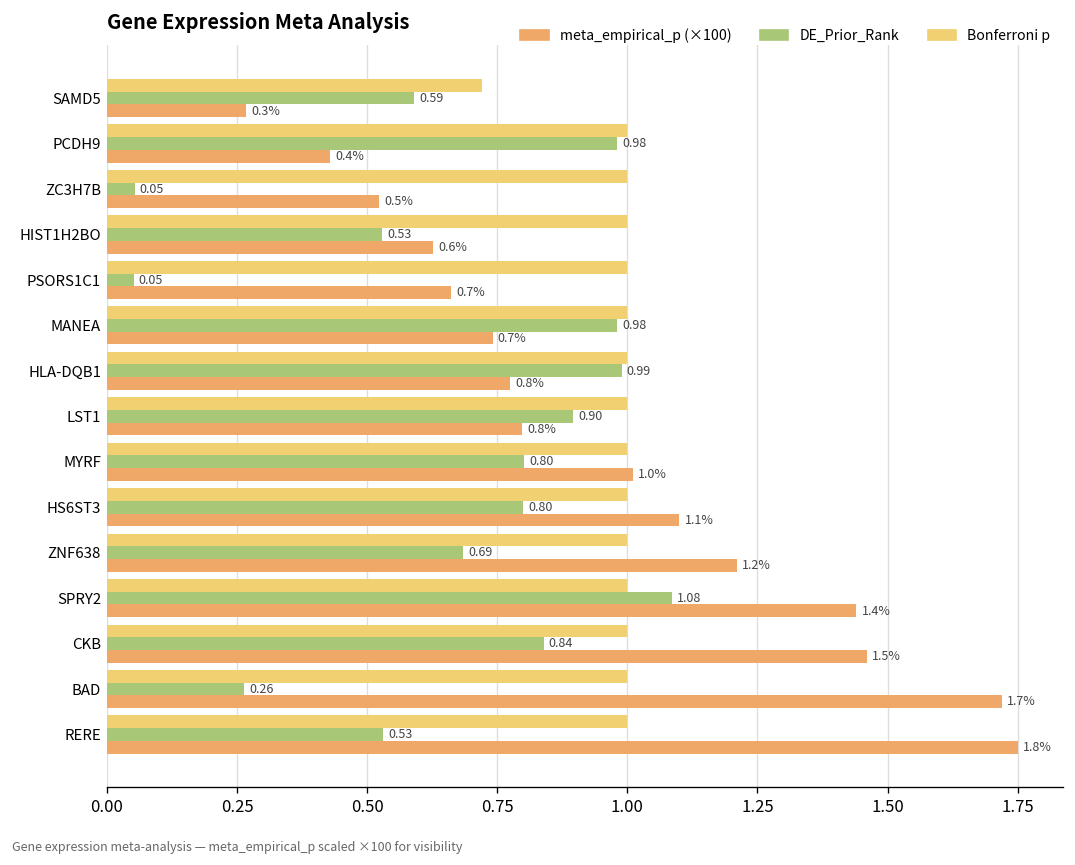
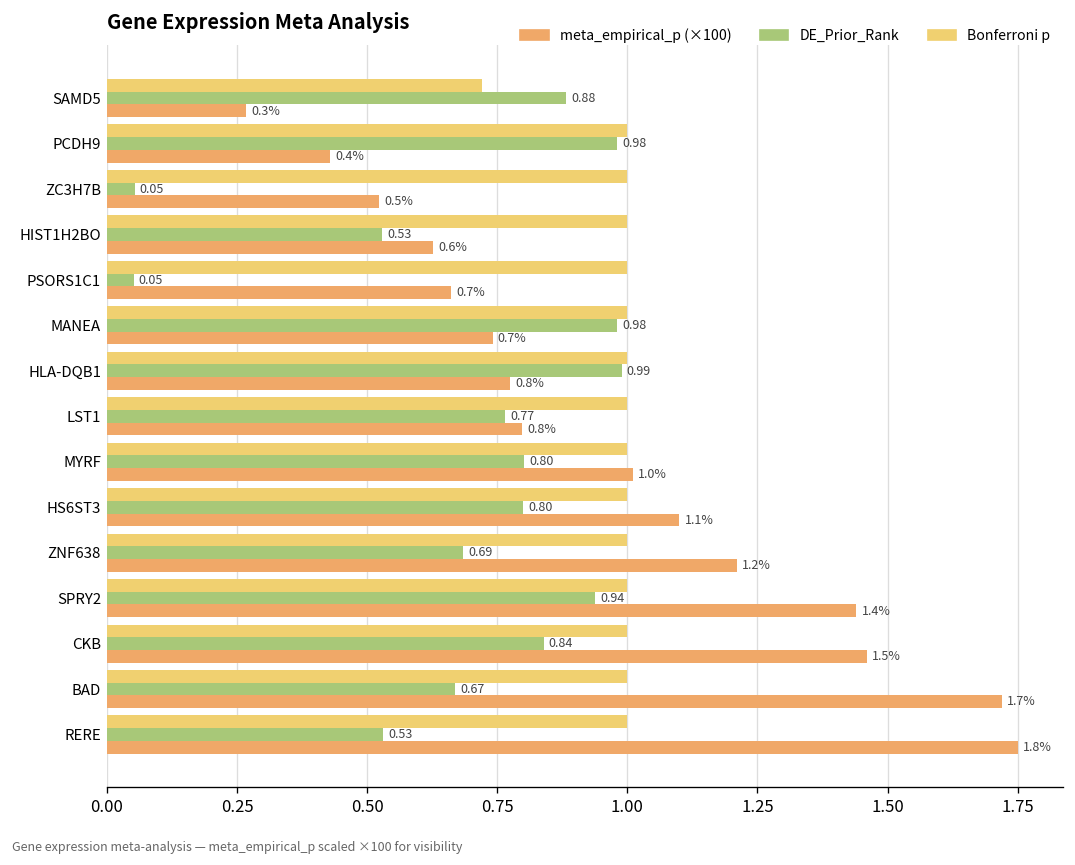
  {
    "DE_Prior_Rank": {
-     "SAMD5": 0.59,
+     "SAMD5": 0.88,
      "PCDH9": 0.98,
      "ZC3H7B": 0.05,
      "HIST1H2BO": 0.53,
      "PSORS1C1": 0.05,
      "MANEA": 0.98,
      "HLA-DQB1": 0.99,
-     "LST1": 0.90,
+     "LST1": 0.77,
      "MYRF": 0.80,
      "HS6ST3": 0.80,
      "ZNF638": 0.69,
-     "SPRY2": 1.08,
+     "SPRY2": 0.94,
      "CKB": 0.84,
-     "BAD": 0.26,
+     "BAD": 0.67,
      "RERE": 0.53
    }
  }
